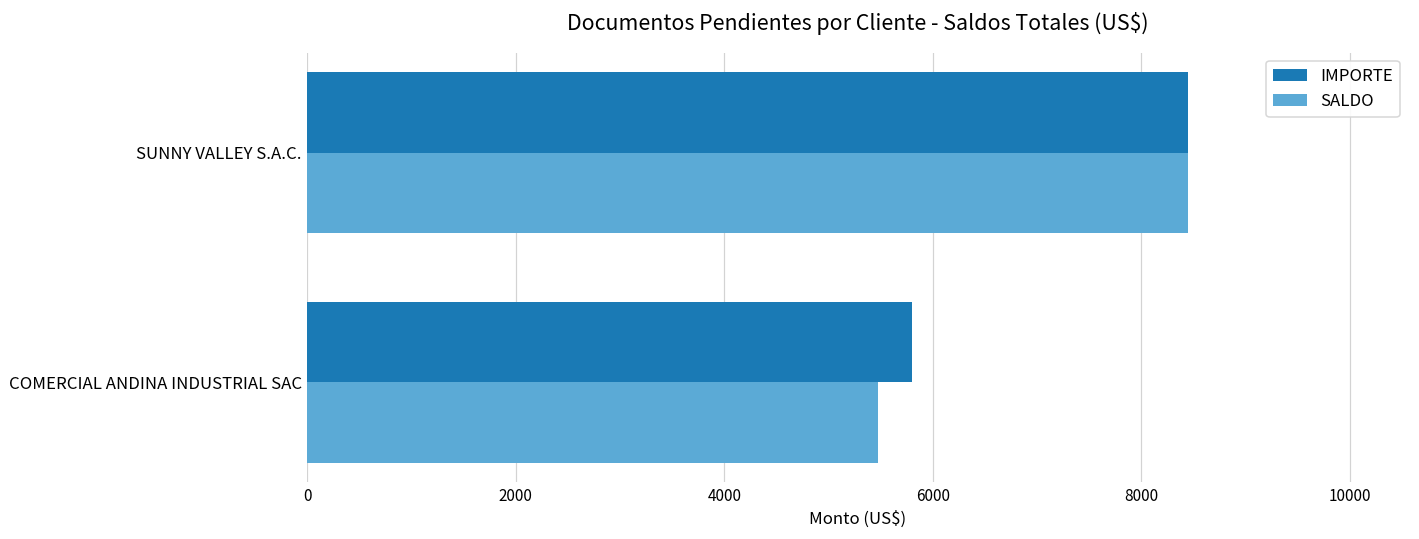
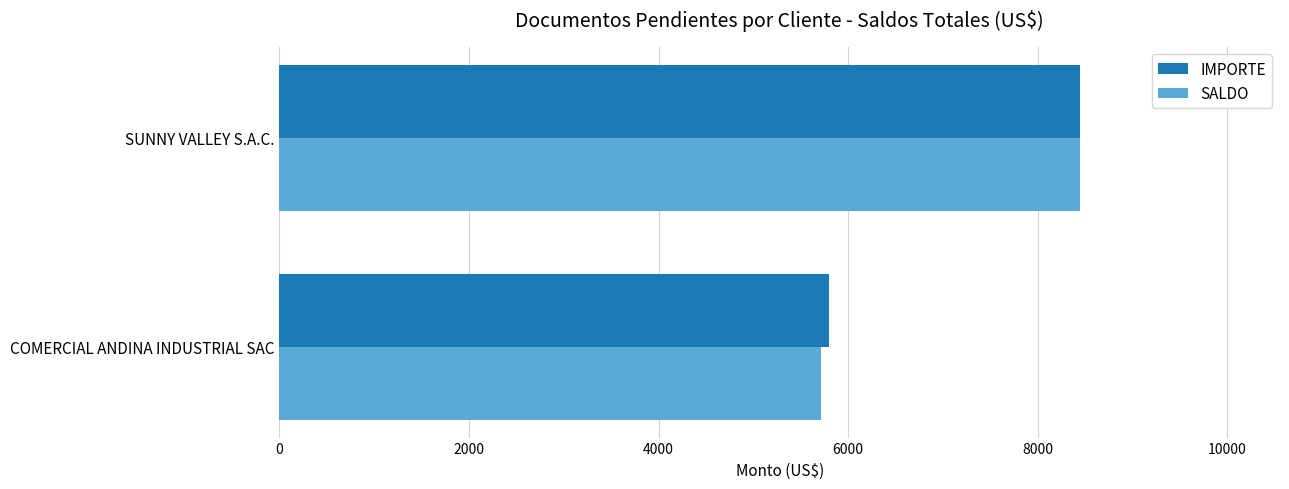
  {
    "IMPORTE": {
      "SUNNY VALLEY S.A.C.": 8400,
      "COMERCIAL ANDINA INDUSTRIAL SAC": 5800
    },
    "SALDO": {
      "SUNNY VALLEY S.A.C.": 8400,
-     "COMERCIAL ANDINA INDUSTRIAL SAC": 5500
+     "COMERCIAL ANDINA INDUSTRIAL SAC": 5700
    }
  }
